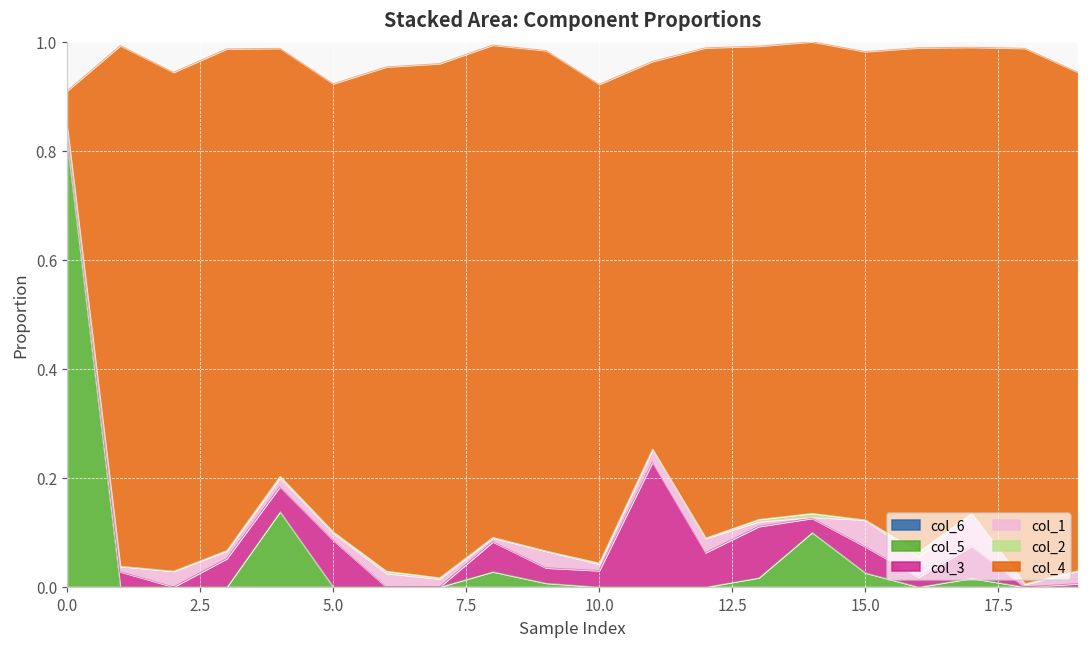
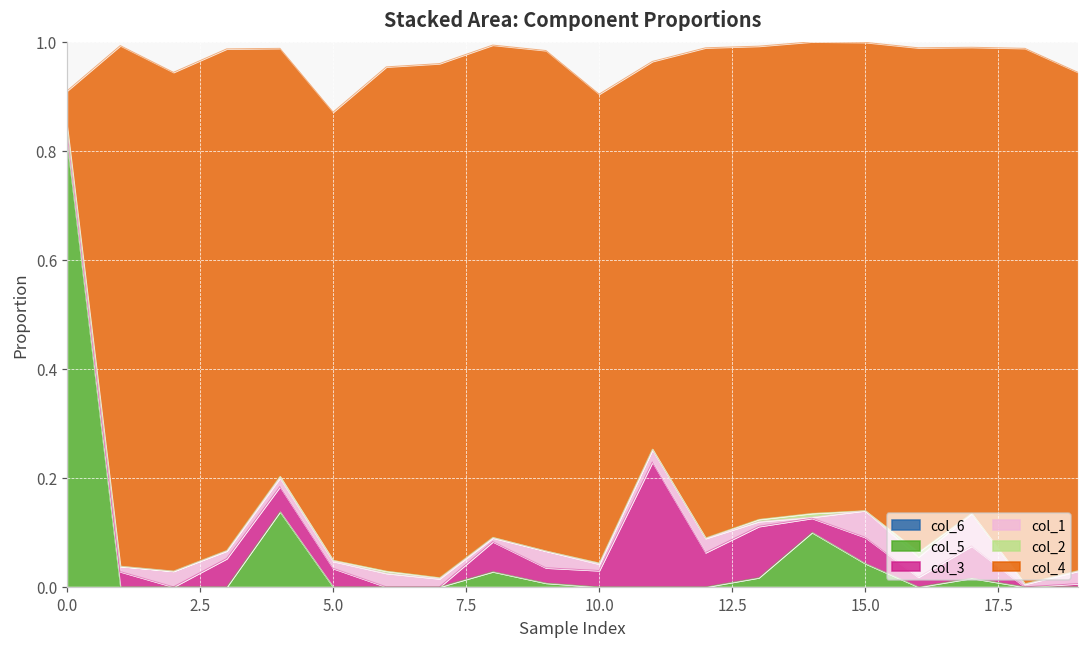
  {
    "col_6": {
      "0.0": 0.00,
      "15.0": 0.00
    },
    "col_5": {
      "0.0": 0.82,
-     "15.0": 0.03
+     "15.0": 0.04
    },
    "col_3": {
      "0.0": 0.02,
-     "5.0": 0.09,
+     "5.0": 0.03,
      "10.0": 0.03,
      "15.0": 0.05
    },
    "col_4": {
      "0.0": 0.06,
      "5.0": 0.82,
-     "10.0": 0.88,
+     "10.0": 0.86,
      "15.0": 0.86
    }
  }
